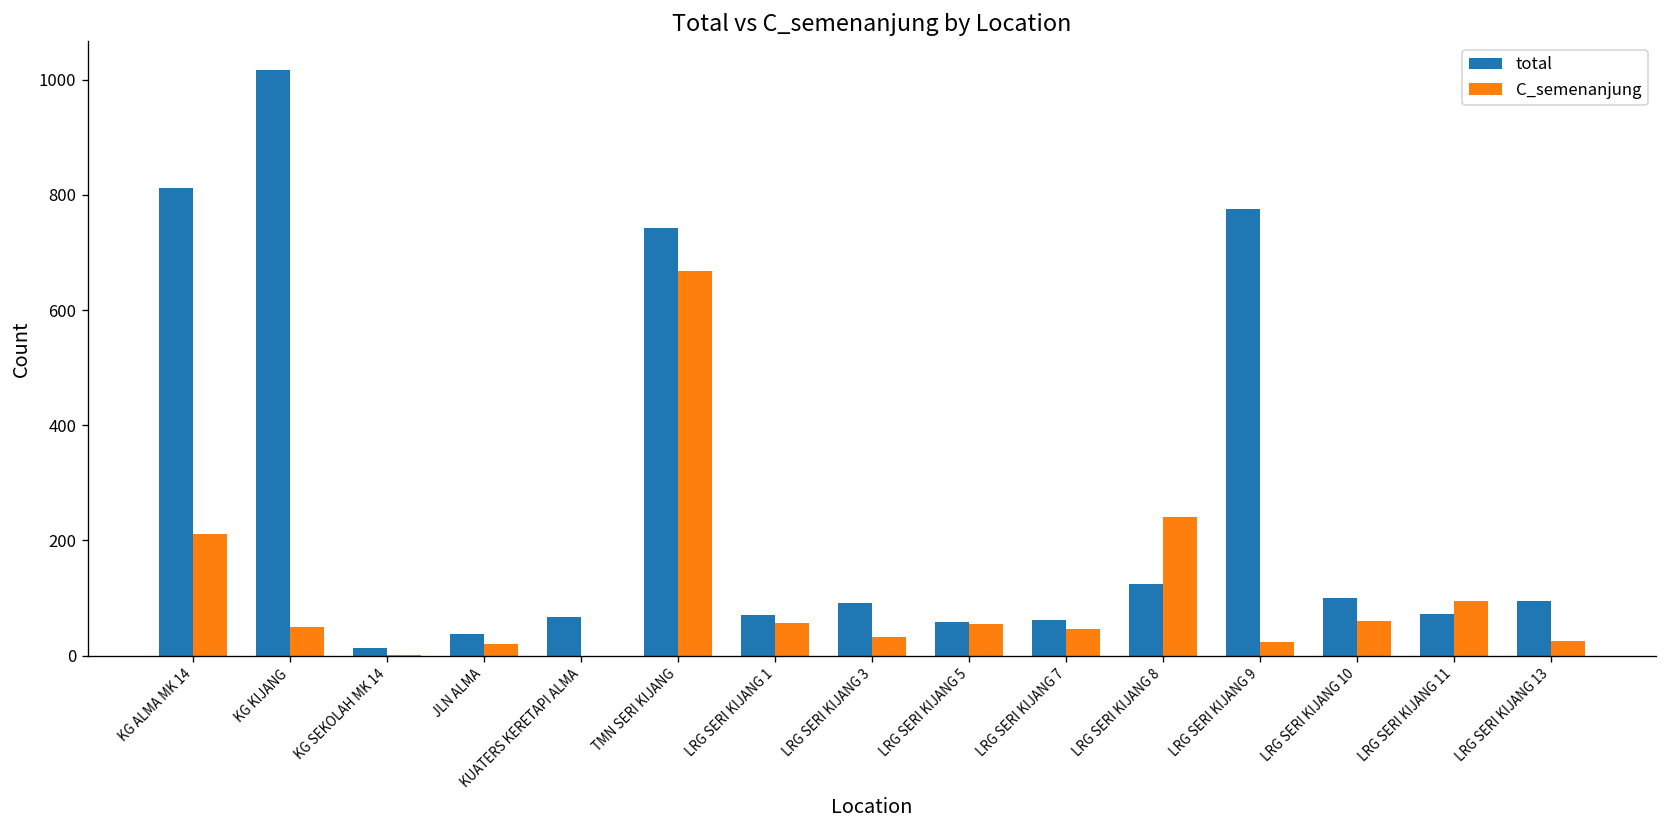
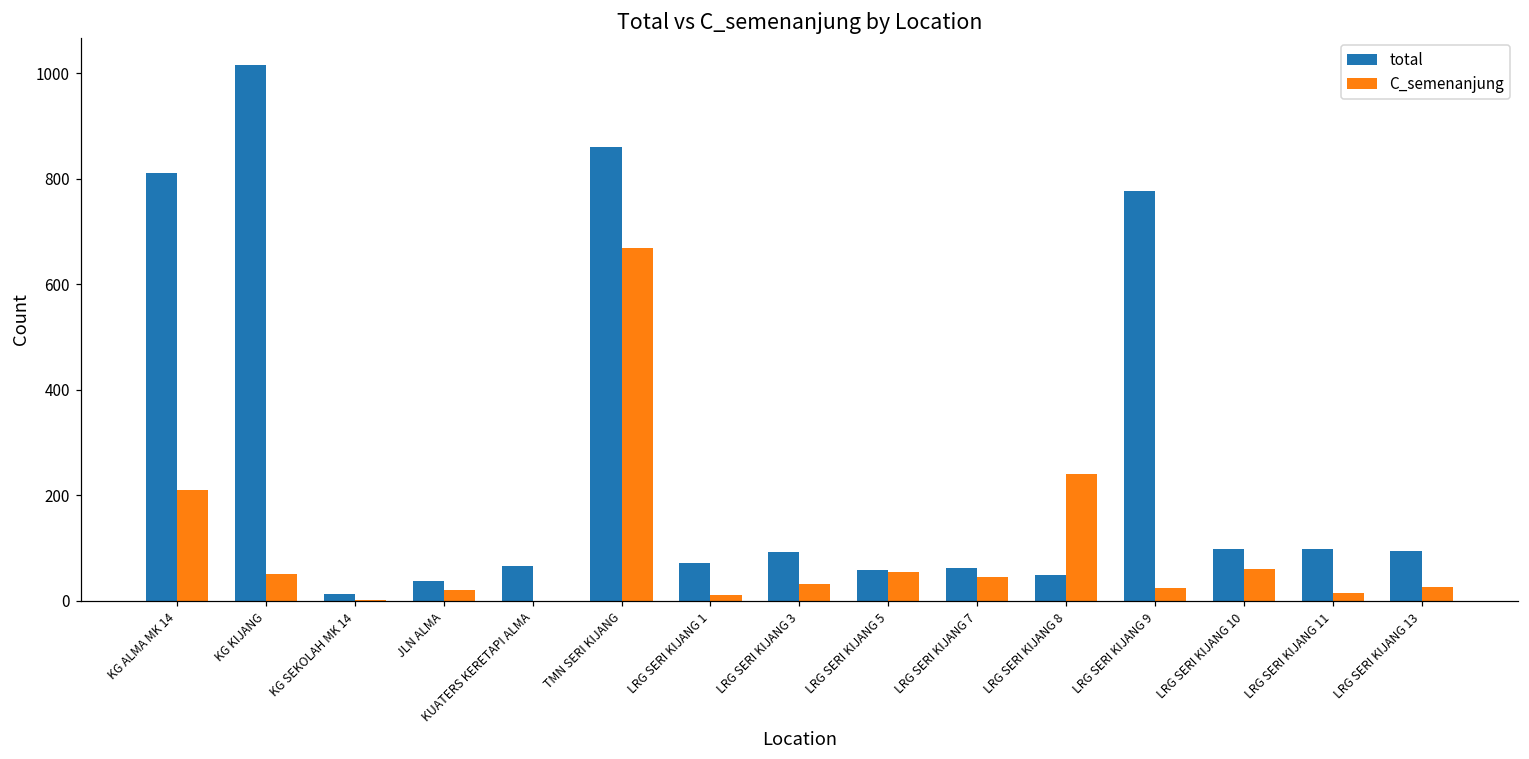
  {
    "total": {
      "KG ALMA MK 14": 810,
      "KG KIJANG": 1020,
      "KG SEKOLAH MK 14": 10,
      "JLN ALMA": 40,
      "KUATERS KERETAPI ALMA": 70,
-     "TMN SERI KIJANG": 740,
+     "TMN SERI KIJANG": 860,
      "LRG SERI KIJANG 1": 70,
      "LRG SERI KIJANG 3": 90,
      "LRG SERI KIJANG 5": 60,
      "LRG SERI KIJANG 7": 60,
-     "LRG SERI KIJANG 8": 130,
+     "LRG SERI KIJANG 8": 50,
      "LRG SERI KIJANG 9": 780,
      "LRG SERI KIJANG 10": 100,
-     "LRG SERI KIJANG 11": 70,
+     "LRG SERI KIJANG 11": 100,
      "LRG SERI KIJANG 13": 90
    },
    "C_semenanjung": {
      "KG ALMA MK 14": 210,
      "KG KIJANG": 50,
      "JLN ALMA": 20,
      "KUATERS KERETAPI ALMA": 0,
      "TMN SERI KIJANG": 670,
-     "LRG SERI KIJANG 1": 60,
+     "LRG SERI KIJANG 1": 10,
      "LRG SERI KIJANG 3": 30,
      "LRG SERI KIJANG 5": 50,
      "LRG SERI KIJANG 7": 50,
      "LRG SERI KIJANG 8": 240,
      "LRG SERI KIJANG 9": 20,
      "LRG SERI KIJANG 10": 60,
-     "LRG SERI KIJANG 11": 90,
+     "LRG SERI KIJANG 11": 10,
      "LRG SERI KIJANG 13": 30
    }
  }
